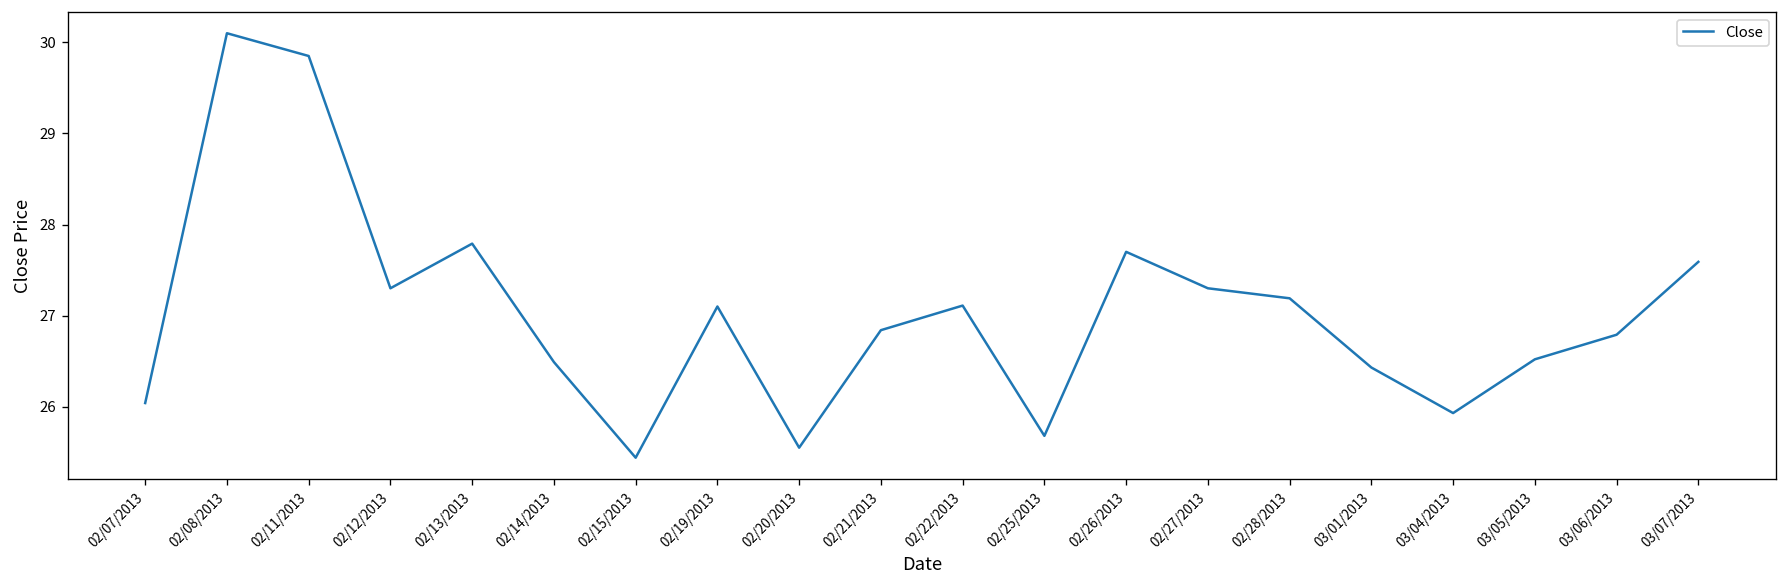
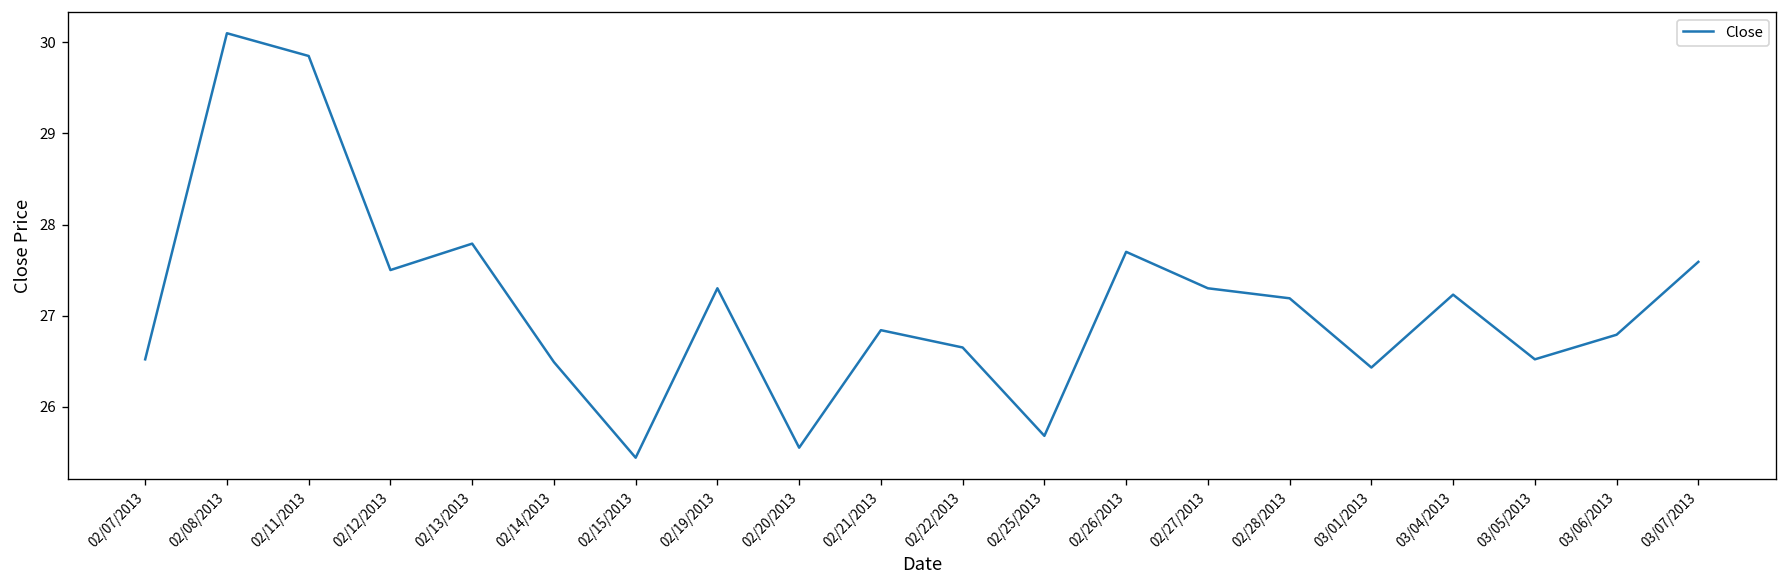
  {
-   "02/07/2013": 26.0,
+   "02/07/2013": 26.5,
    "02/08/2013": 30.1,
    "02/11/2013": 29.9,
-   "02/12/2013": 27.3,
+   "02/12/2013": 27.5,
    "02/13/2013": 27.8,
    "02/14/2013": 26.5,
    "02/15/2013": 25.4,
-   "02/19/2013": 27.1,
+   "02/19/2013": 27.3,
    "02/20/2013": 25.6,
    "02/21/2013": 26.8,
-   "02/22/2013": 27.1,
+   "02/22/2013": 26.7,
    "02/25/2013": 25.7,
    "02/26/2013": 27.7,
    "02/27/2013": 27.3,
    "02/28/2013": 27.2,
    "03/01/2013": 26.4,
-   "03/04/2013": 25.9,
+   "03/04/2013": 27.2,
    "03/05/2013": 26.5,
    "03/06/2013": 26.8,
    "03/07/2013": 27.6
  }
